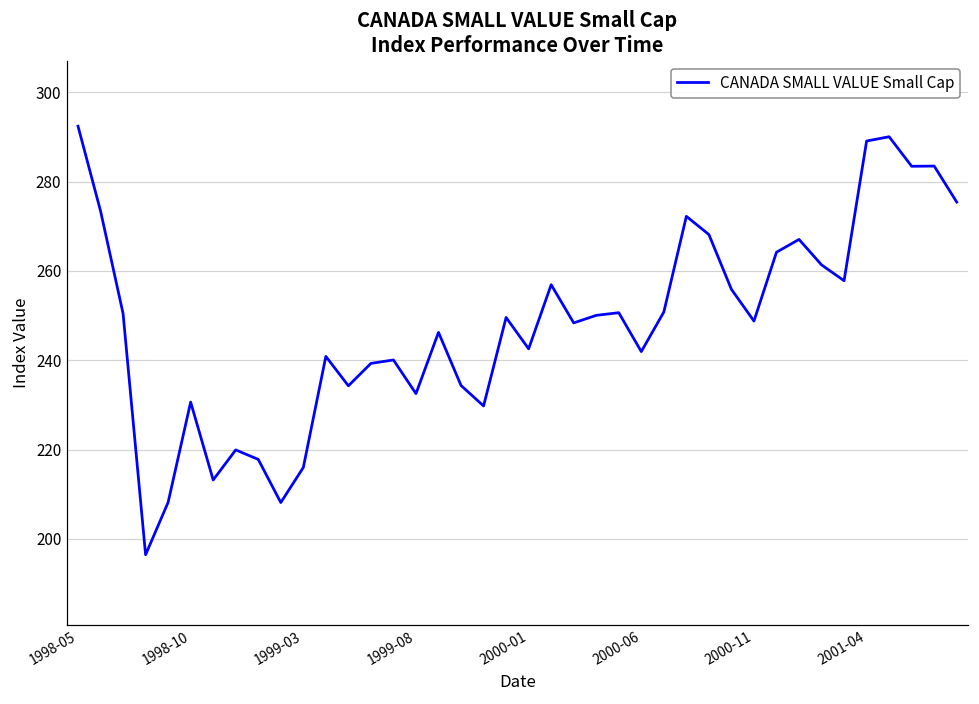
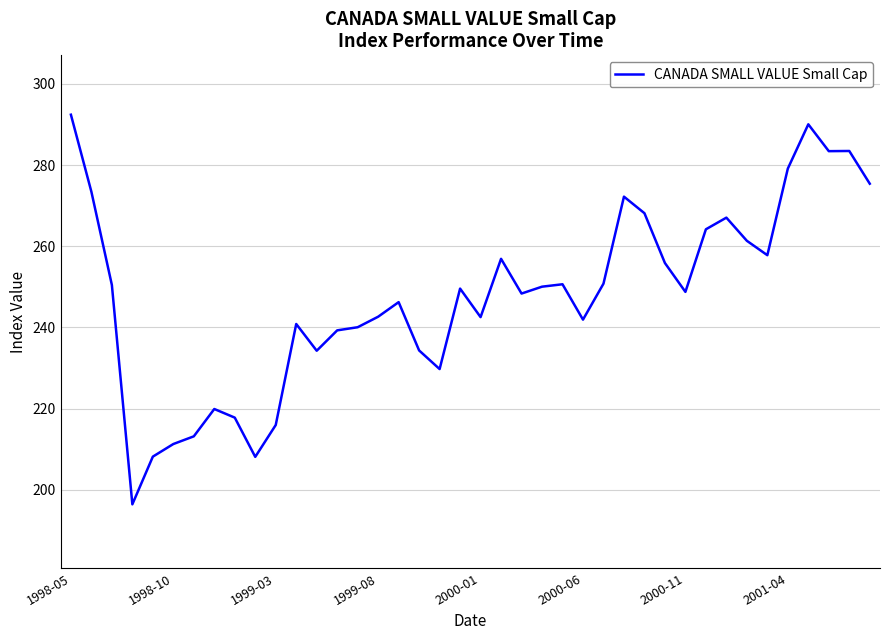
  {
    "1998-05": 292,
-   "1998-10": 231,
+   "1998-10": 211,
    "1999-03": 216,
-   "1999-08": 233,
+   "1999-08": 243,
    "2000-01": 243,
    "2000-06": 242,
    "2000-11": 249,
-   "2001-04": 289
+   "2001-04": 279
  }
